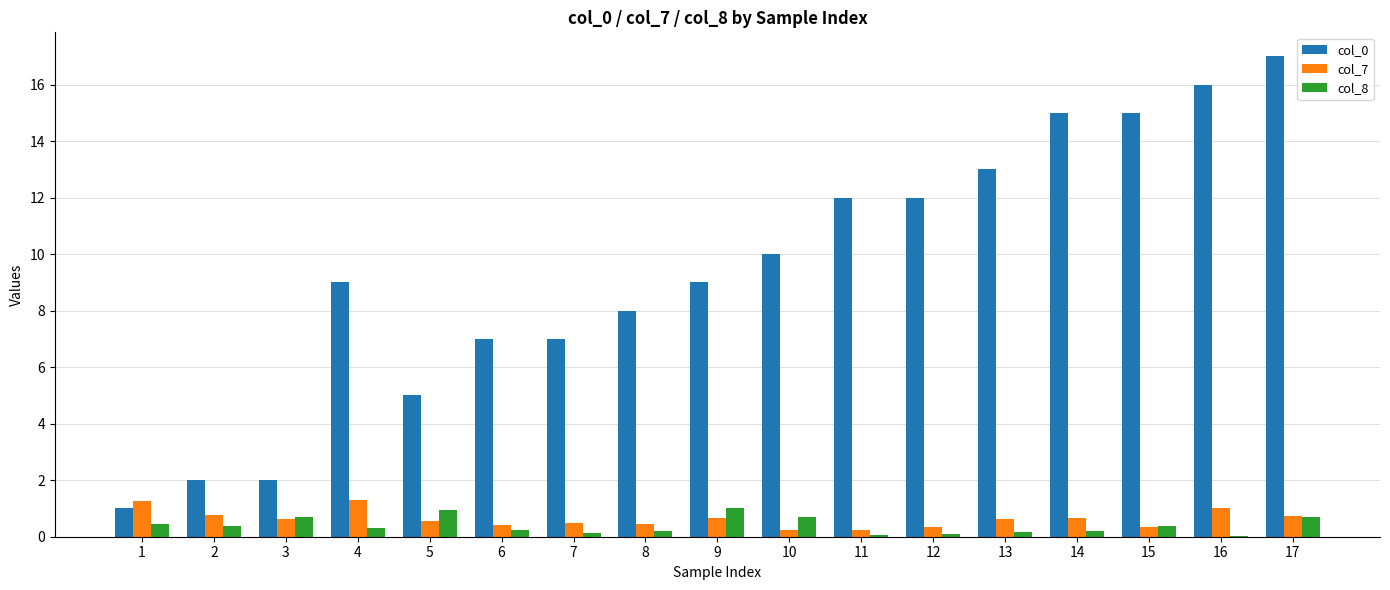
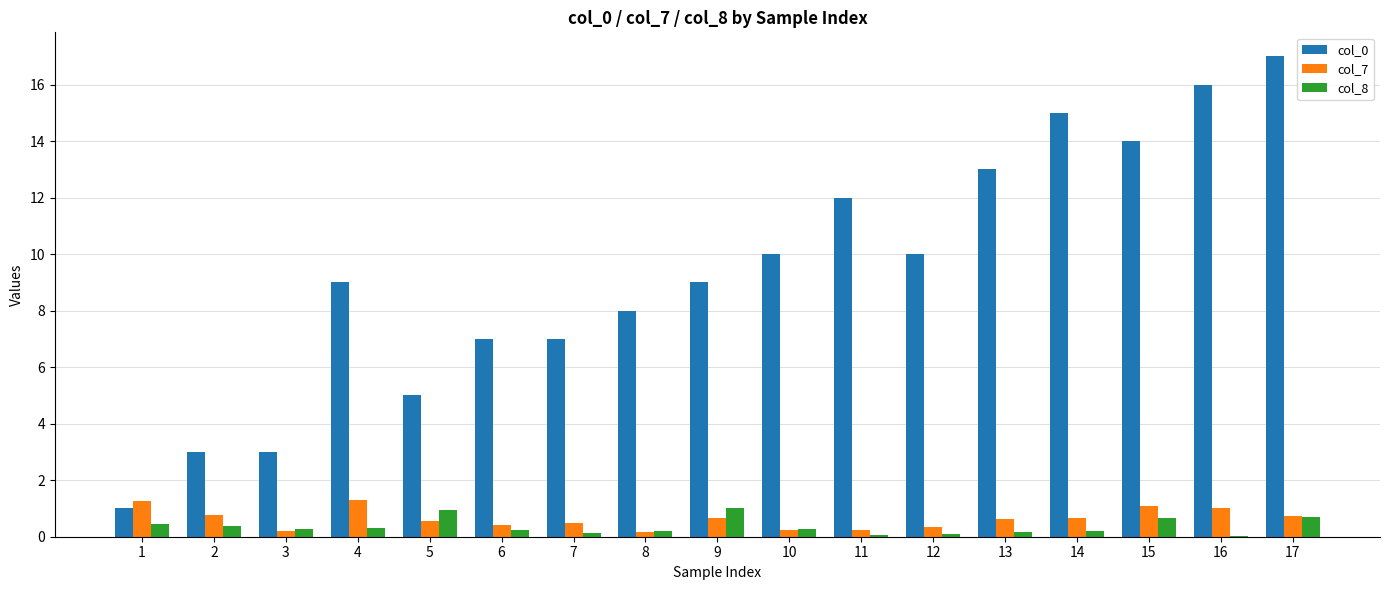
  {
    "col_0": {
      "1": 1,
-     "2": 2,
-     "3": 2,
+     "2": 3,
+     "3": 3,
      "4": 9,
      "5": 5,
      "6": 7,
      "7": 7,
      "8": 8,
      "9": 9,
      "10": 10,
      "11": 12,
-     "12": 12,
+     "12": 10,
      "13": 13,
      "14": 15,
-     "15": 15,
+     "15": 14,
      "16": 16,
      "17": 17
    },
    "col_7": {
      "1": 1.3,
      "2": 0.8,
-     "3": 0.6,
+     "3": 0.2,
      "4": 1.3,
      "5": 0.6,
      "6": 0.4,
      "7": 0.5,
-     "8": 0.4,
+     "8": 0.2,
      "9": 0.7,
      "10": 0.2,
      "11": 0.2,
      "12": 0.3,
      "13": 0.6,
      "14": 0.7,
-     "15": 0.4,
+     "15": 1.1,
      "16": 1.0,
      "17": 0.7
    },
    "col_8": {
      "1": 0.5,
      "2": 0.4,
-     "3": 0.7,
+     "3": 0.3,
      "4": 0.3,
      "5": 0.9,
      "6": 0.2,
      "7": 0.1,
      "8": 0.2,
      "9": 1.0,
-     "10": 0.7,
+     "10": 0.3,
      "12": 0.1,
      "13": 0.2,
      "14": 0.2,
-     "15": 0.4,
+     "15": 0.7,
      "17": 0.7
    }
  }
